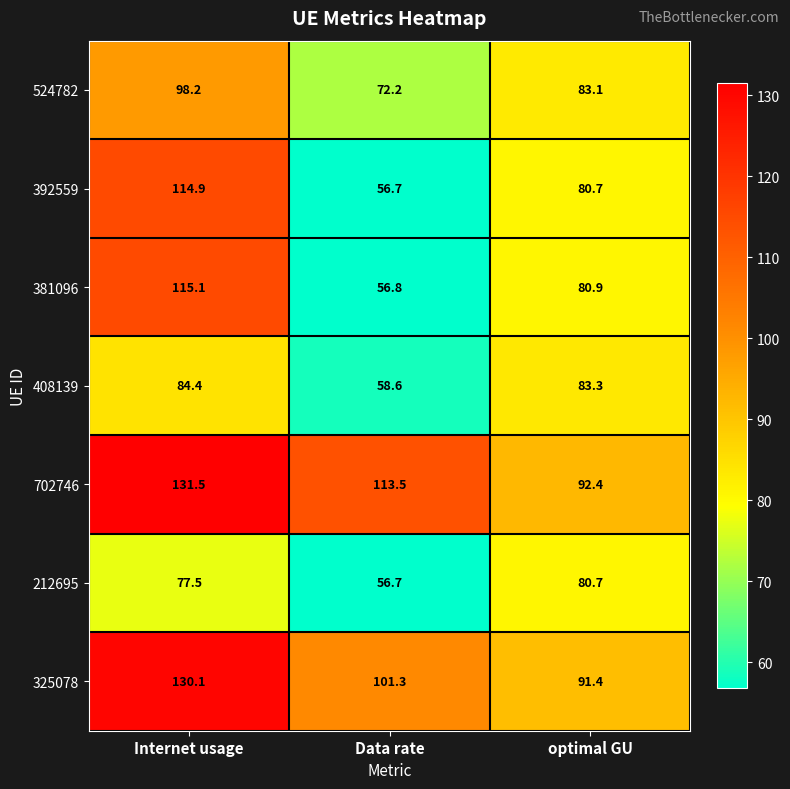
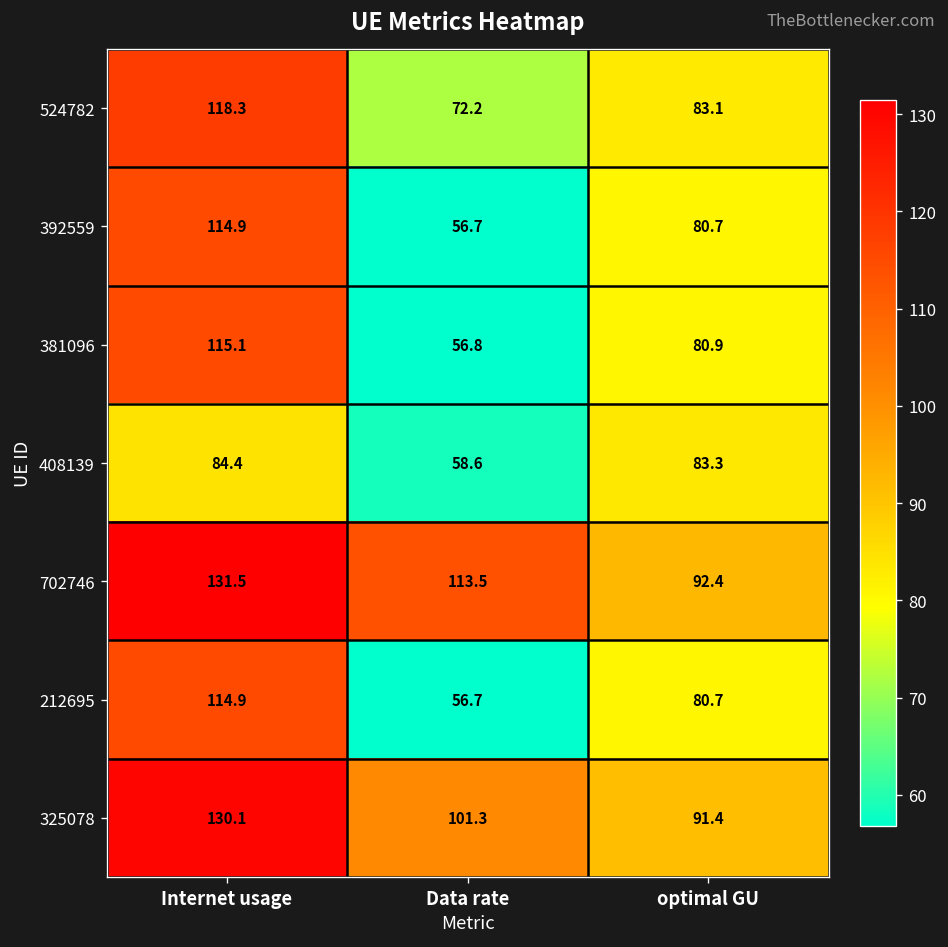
  {
    "524782": {
-     "Internet usage": 98.2,
+     "Internet usage": 118.3,
      "Data rate": 72.2,
      "optimal GU": 83.1
    },
    "392559": {
      "Internet usage": 114.9,
      "Data rate": 56.7,
      "optimal GU": 80.7
    },
    "381096": {
      "Internet usage": 115.1,
      "Data rate": 56.8,
      "optimal GU": 80.9
    },
    "408139": {
      "Internet usage": 84.4,
      "Data rate": 58.6,
      "optimal GU": 83.3
    },
    "702746": {
      "Internet usage": 131.5,
      "Data rate": 113.5,
      "optimal GU": 92.4
    },
    "212695": {
-     "Internet usage": 77.5,
+     "Internet usage": 114.9,
      "Data rate": 56.7,
      "optimal GU": 80.7
    },
    "325078": {
      "Internet usage": 130.1,
      "Data rate": 101.3,
      "optimal GU": 91.4
    }
  }
